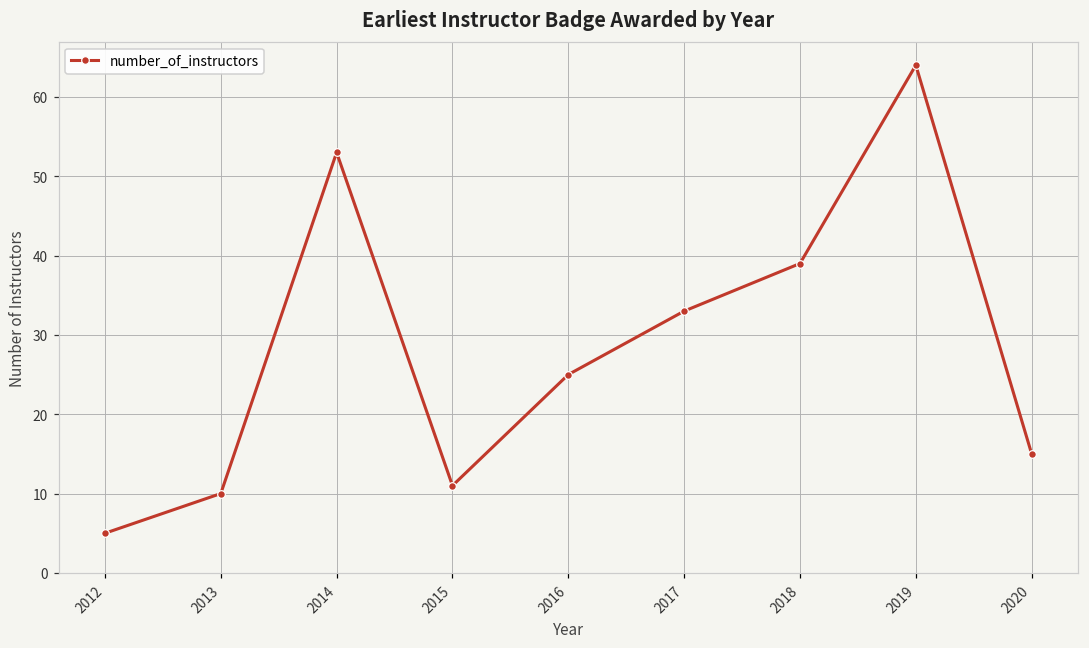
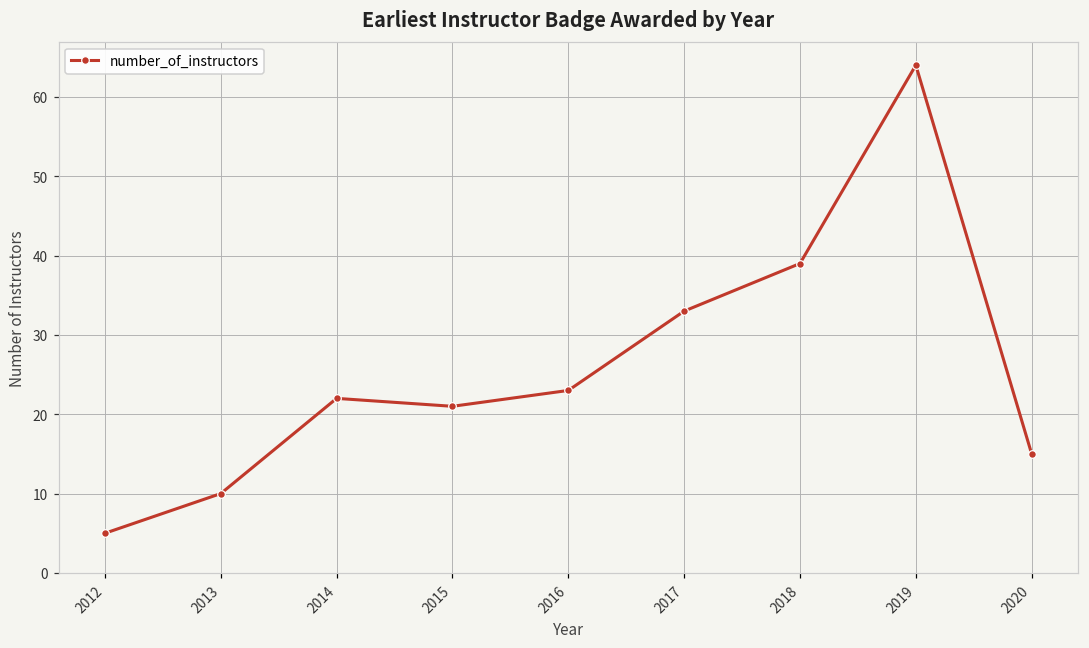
  {
    "2012": 5,
    "2013": 10,
-   "2014": 53,
-   "2015": 11,
-   "2016": 25,
+   "2014": 22,
+   "2015": 21,
+   "2016": 23,
    "2017": 33,
    "2018": 39,
    "2019": 64,
    "2020": 15
  }
